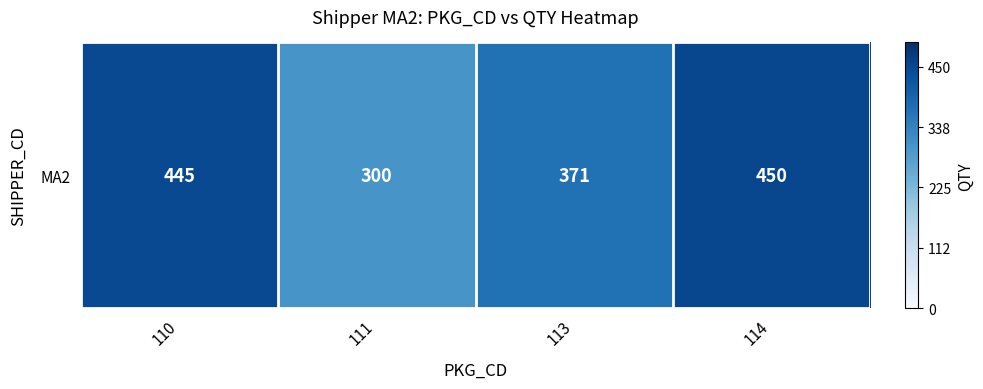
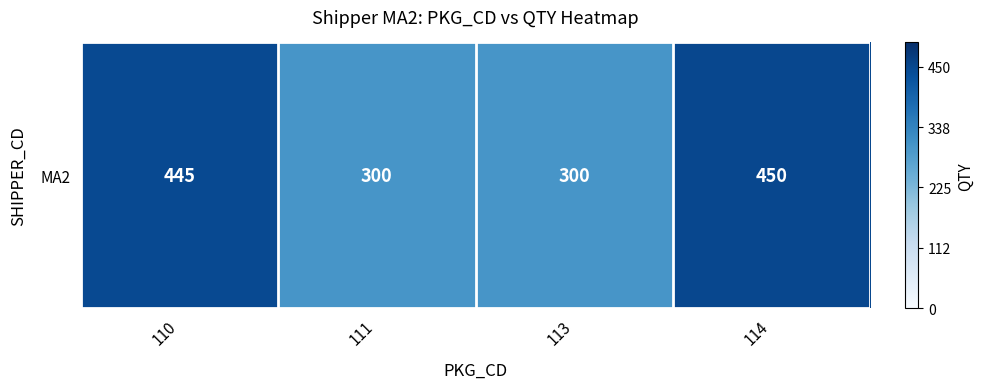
  {
    "MA2": {
      "110": 445,
      "111": 300,
-     "113": 371,
+     "113": 300,
      "114": 450
    }
  }
